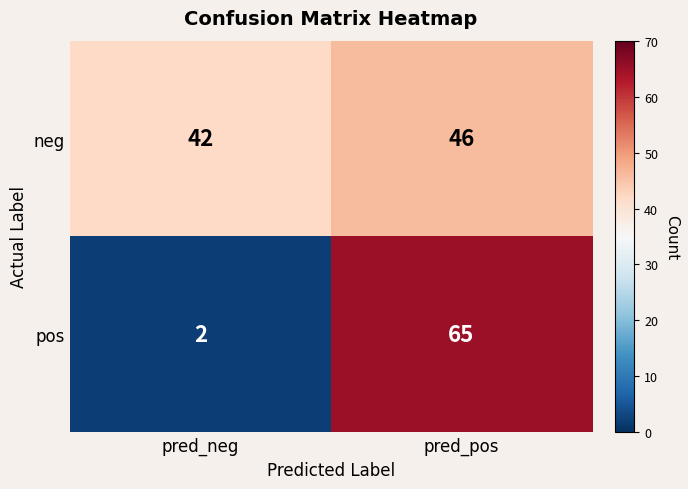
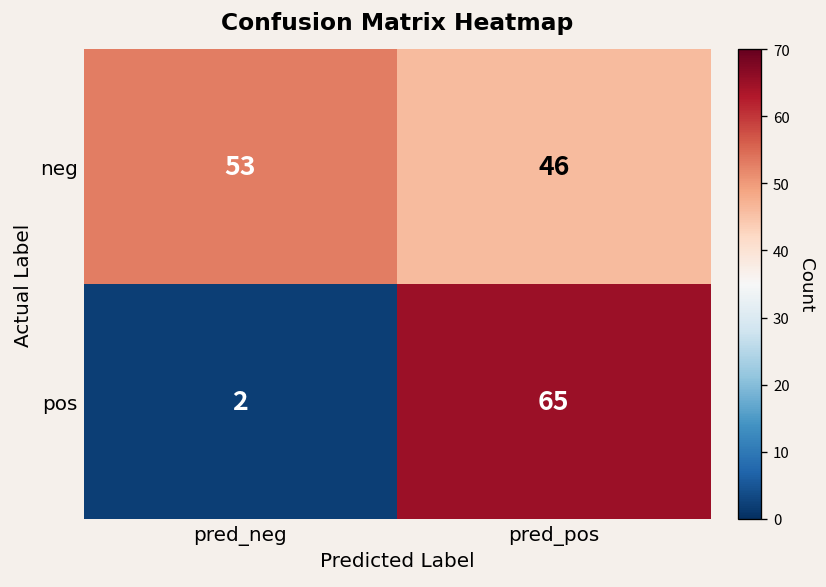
  {
    "neg": {
-     "pred_neg": 42,
+     "pred_neg": 53,
      "pred_pos": 46
    },
    "pos": {
      "pred_neg": 2,
      "pred_pos": 65
    }
  }
